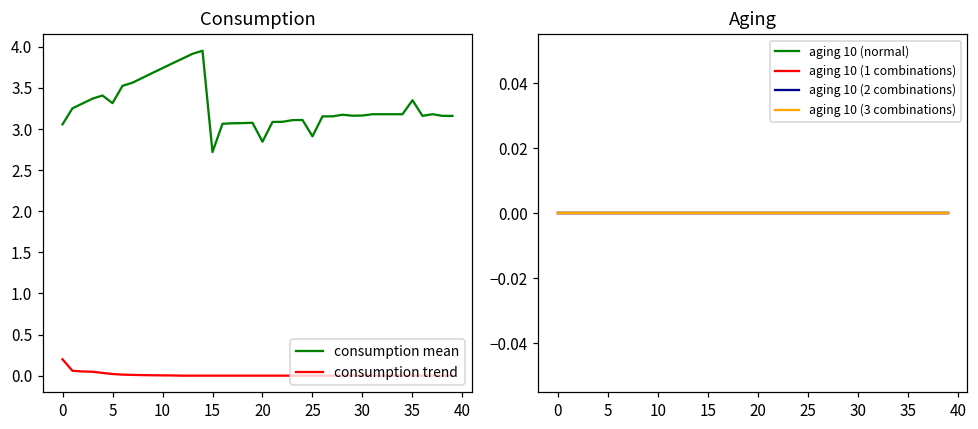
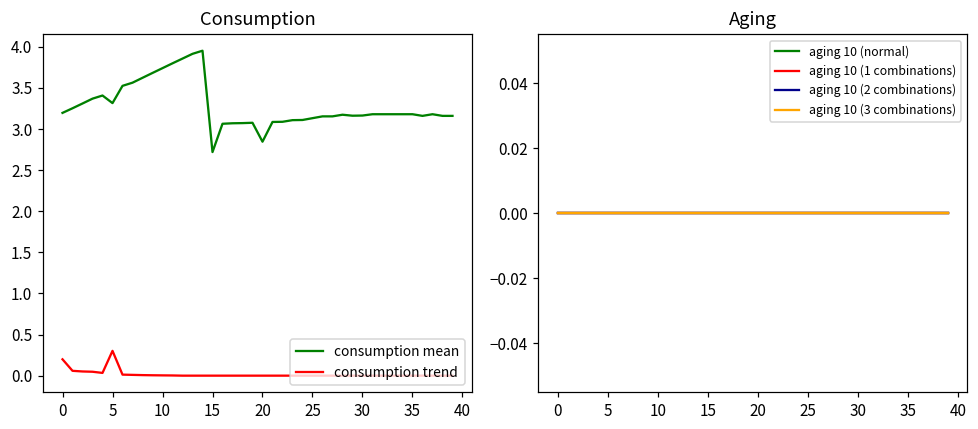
  {
    "Consumption": {
      "consumption mean": {
-       "0": 3.1,
+       "0": 3.2,
        "5": 3.3,
        "10": 3.7,
        "15": 2.7,
        "20": 2.8,
-       "25": 2.9,
+       "25": 3.1,
        "30": 3.2,
-       "35": 3.4
+       "35": 3.2
      },
      "consumption trend": {
        "0": 0.2,
-       "5": 0.0,
+       "5": 0.3,
        "10": 0.0,
        "15": 0.0,
        "20": 0.0
      }
    },
    "Aging": {
      "0": 0.000,
      "5": 0.000,
      "10": 0.000,
      "15": 0.000,
      "20": 0.000,
      "25": 0.000,
      "30": 0.000,
      "35": 0.000
    }
  }
